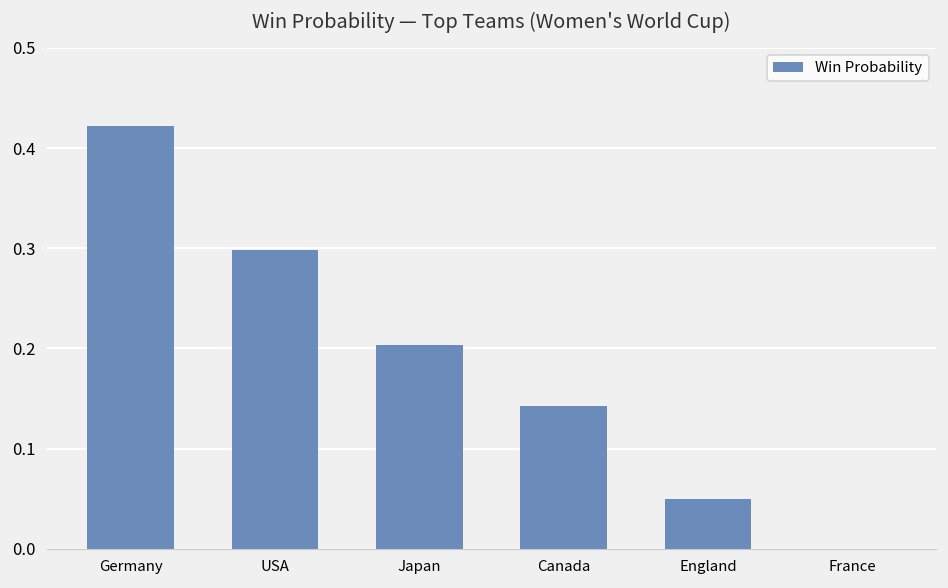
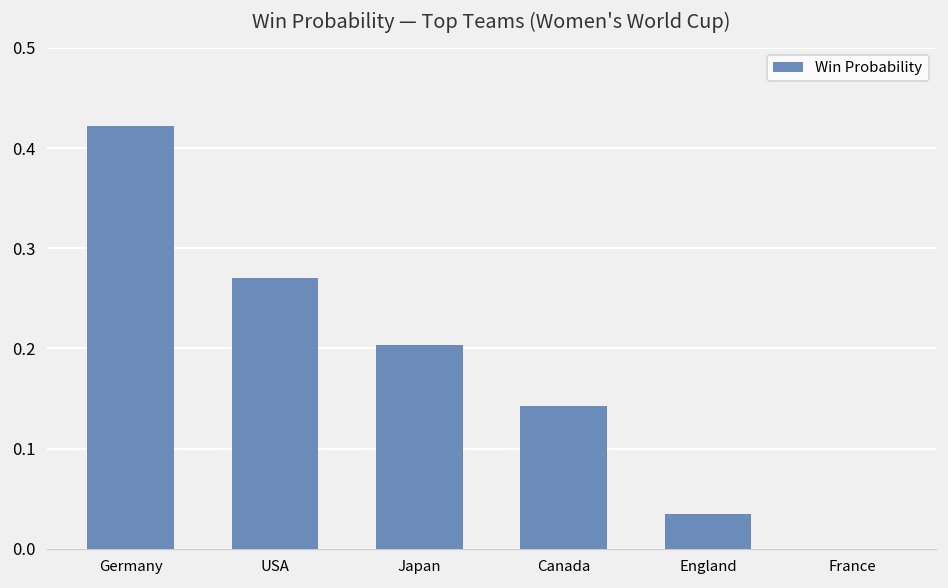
  {
    "Germany": 0.42,
-   "USA": 0.30,
+   "USA": 0.27,
    "Japan": 0.20,
    "Canada": 0.14,
-   "England": 0.05,
+   "England": 0.03,
    "France": 0.00
  }
